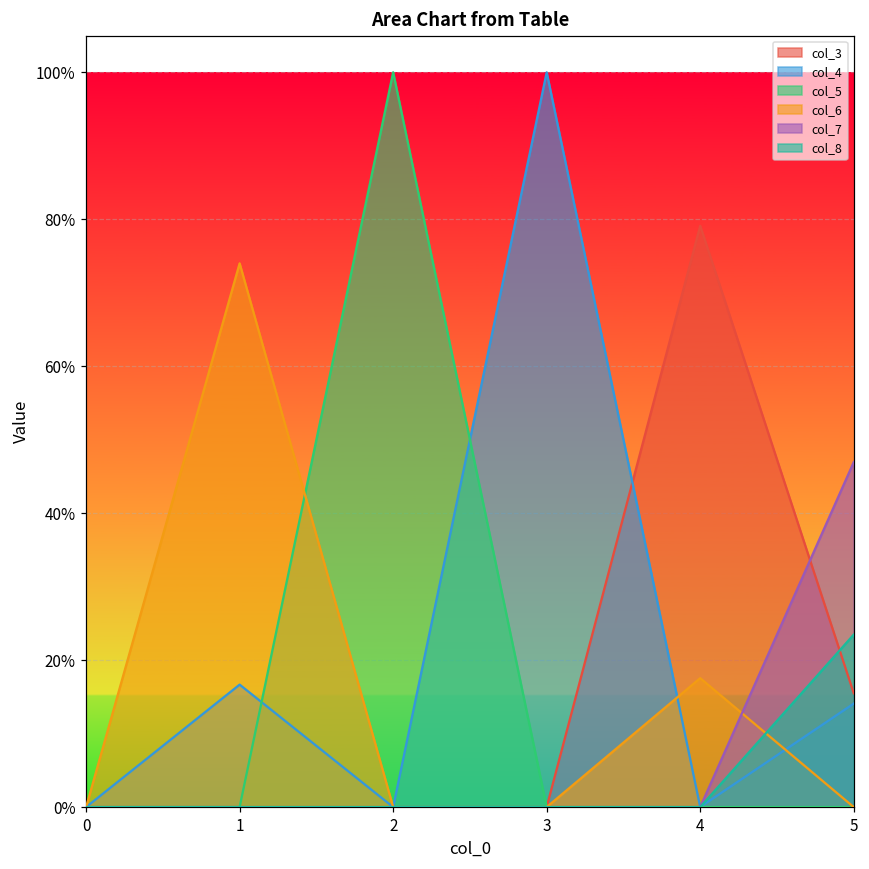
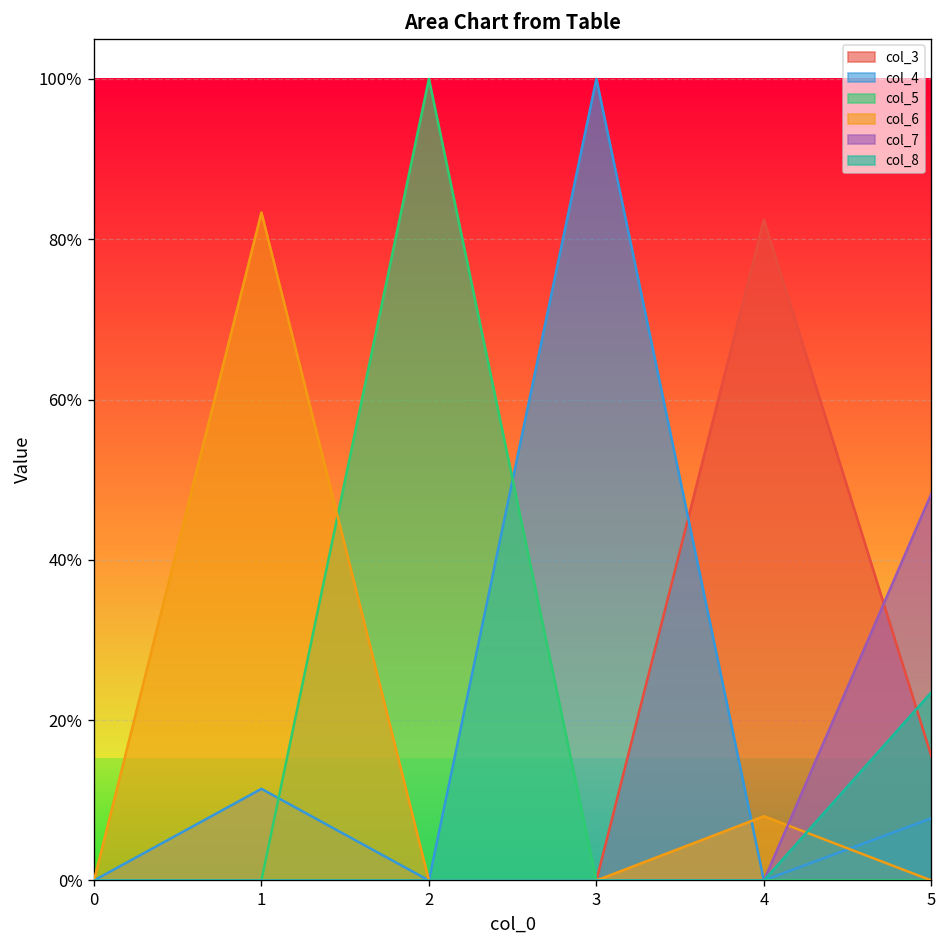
  {
    "col_3": {
-     "4": "79%",
+     "4": "82%",
      "5": "15%"
    },
    "col_4": {
-     "1": "17%",
+     "1": "11%",
      "3": "100%",
-     "5": "14%"
+     "5": "8%"
    },
    "col_6": {
-     "1": "74%",
-     "4": "18%"
+     "1": "83%",
+     "4": "8%"
    },
    "col_7": {
-     "5": "47%"
+     "5": "48%"
    }
  }
